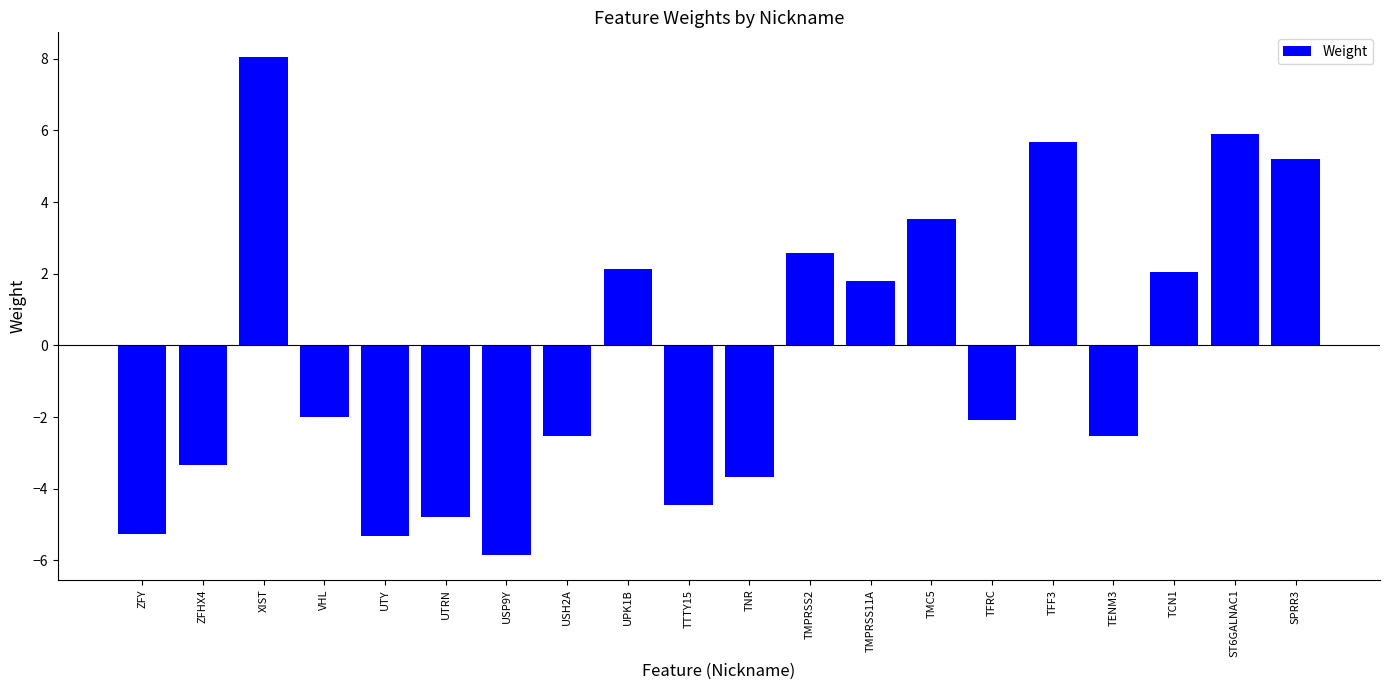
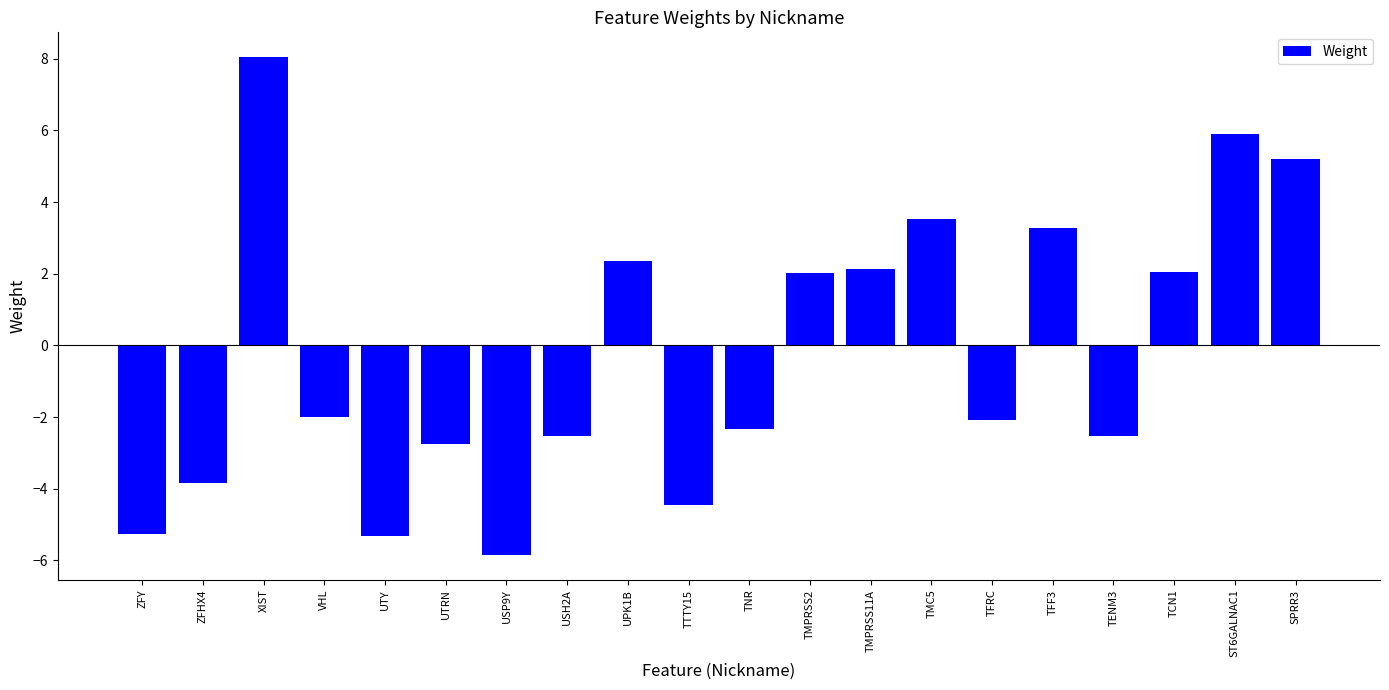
  {
    "ZFY": -5.3,
-   "ZFHX4": -3.3,
+   "ZFHX4": -3.8,
    "XIST": 8.0,
    "VHL": -2.0,
    "UTY": -5.3,
-   "UTRN": -4.8,
+   "UTRN": -2.8,
    "USP9Y": -5.9,
    "USH2A": -2.5,
-   "UPK1B": 2.1,
+   "UPK1B": 2.4,
    "TTTY15": -4.5,
-   "TNR": -3.7,
-   "TMPRSS2": 2.6,
-   "TMPRSS11A": 1.8,
+   "TNR": -2.3,
+   "TMPRSS2": 2.0,
+   "TMPRSS11A": 2.1,
    "TMC5": 3.5,
    "TFRC": -2.1,
-   "TFF3": 5.7,
+   "TFF3": 3.3,
    "TENM3": -2.5,
    "TCN1": 2.1,
    "ST6GALNAC1": 5.9,
    "SPRR3": 5.2
  }
